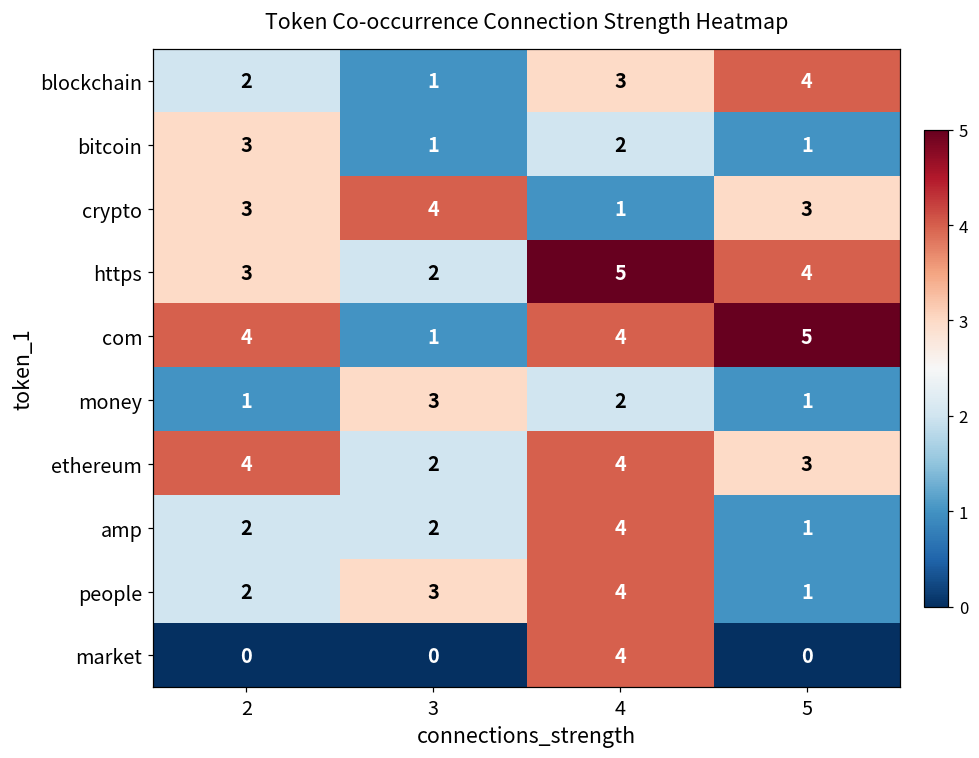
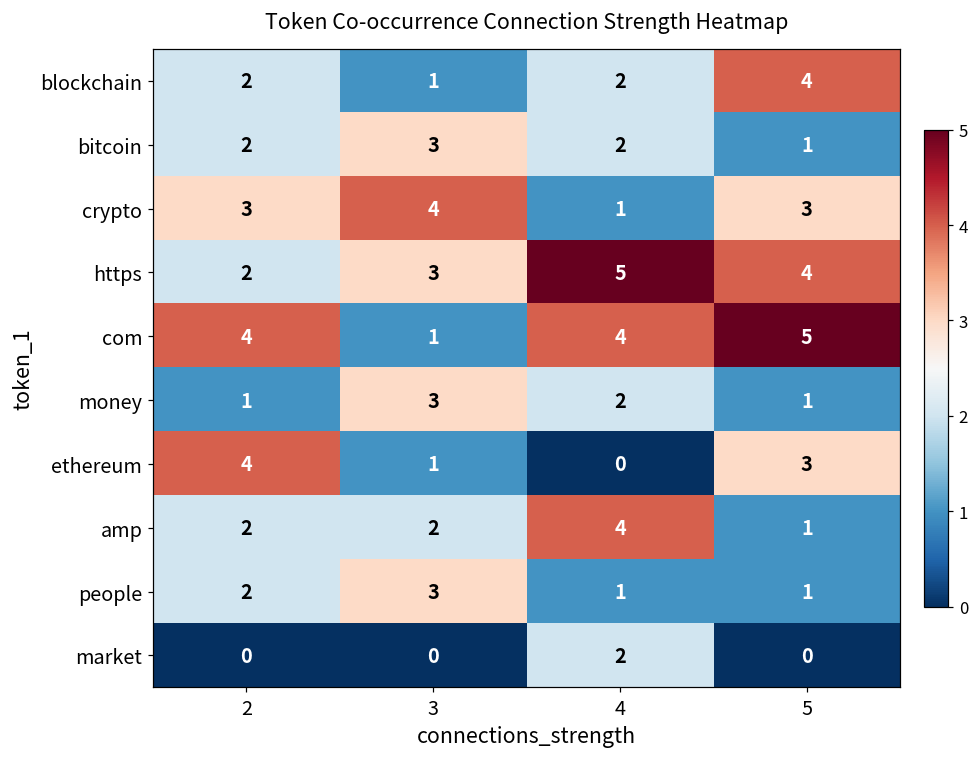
  {
    "blockchain": {
      "2": 2,
      "3": 1,
-     "4": 3,
+     "4": 2,
      "5": 4
    },
    "bitcoin": {
-     "2": 3,
-     "3": 1,
+     "2": 2,
+     "3": 3,
      "4": 2,
      "5": 1
    },
    "crypto": {
      "2": 3,
      "3": 4,
      "4": 1,
      "5": 3
    },
    "https": {
-     "2": 3,
-     "3": 2,
+     "2": 2,
+     "3": 3,
      "4": 5,
      "5": 4
    },
    "com": {
      "2": 4,
      "3": 1,
      "4": 4,
      "5": 5
    },
    "money": {
      "2": 1,
      "3": 3,
      "4": 2,
      "5": 1
    },
    "ethereum": {
      "2": 4,
-     "3": 2,
-     "4": 4,
+     "3": 1,
+     "4": 0,
      "5": 3
    },
    "amp": {
      "2": 2,
      "3": 2,
      "4": 4,
      "5": 1
    },
    "people": {
      "2": 2,
      "3": 3,
-     "4": 4,
+     "4": 1,
      "5": 1
    },
    "market": {
      "2": 0,
      "3": 0,
-     "4": 4,
+     "4": 2,
      "5": 0
    }
  }
